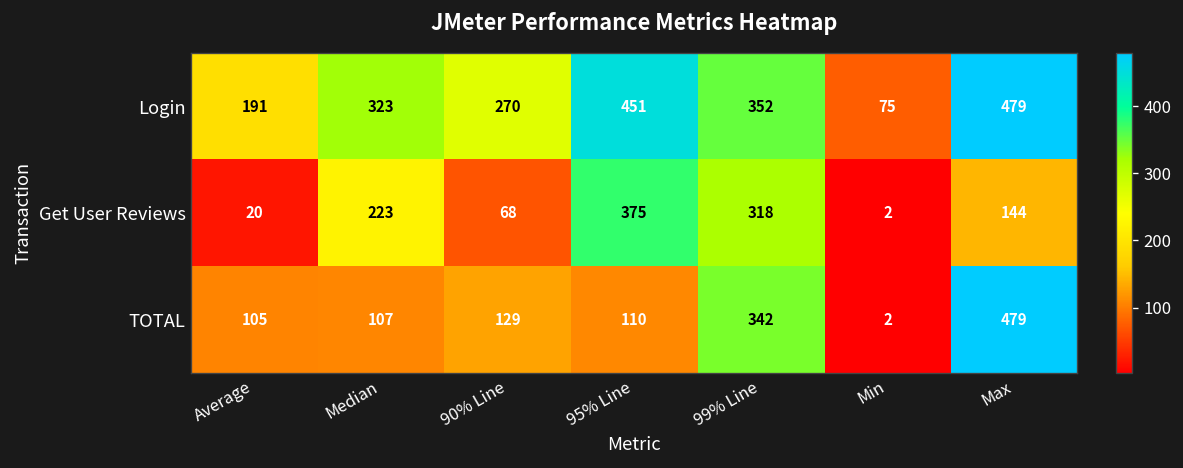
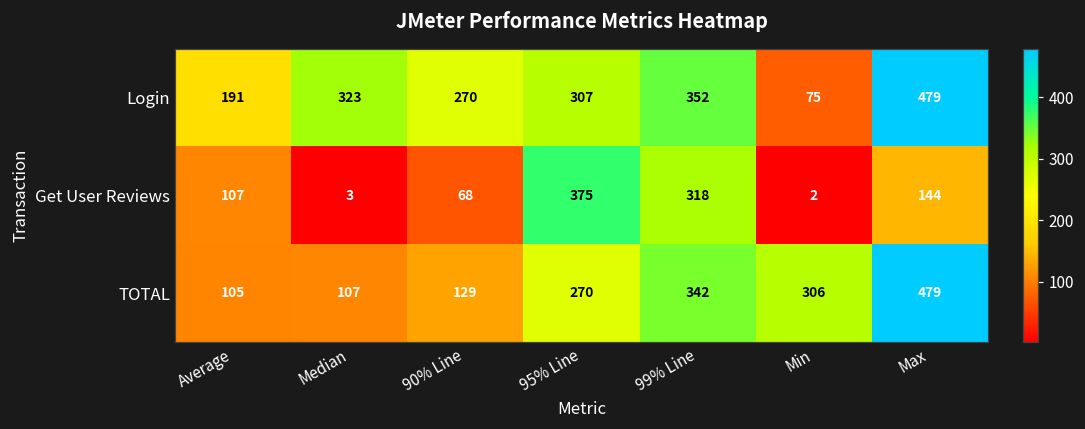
  {
    "Login": {
      "Average": 191,
      "Median": 323,
      "90% Line": 270,
-     "95% Line": 451,
+     "95% Line": 307,
      "99% Line": 352,
      "Min": 75,
      "Max": 479
    },
    "Get User Reviews": {
-     "Average": 20,
-     "Median": 223,
+     "Average": 107,
+     "Median": 3,
      "90% Line": 68,
      "95% Line": 375,
      "99% Line": 318,
      "Min": 2,
      "Max": 144
    },
    "TOTAL": {
      "Average": 105,
      "Median": 107,
      "90% Line": 129,
-     "95% Line": 110,
+     "95% Line": 270,
      "99% Line": 342,
-     "Min": 2,
+     "Min": 306,
      "Max": 479
    }
  }
